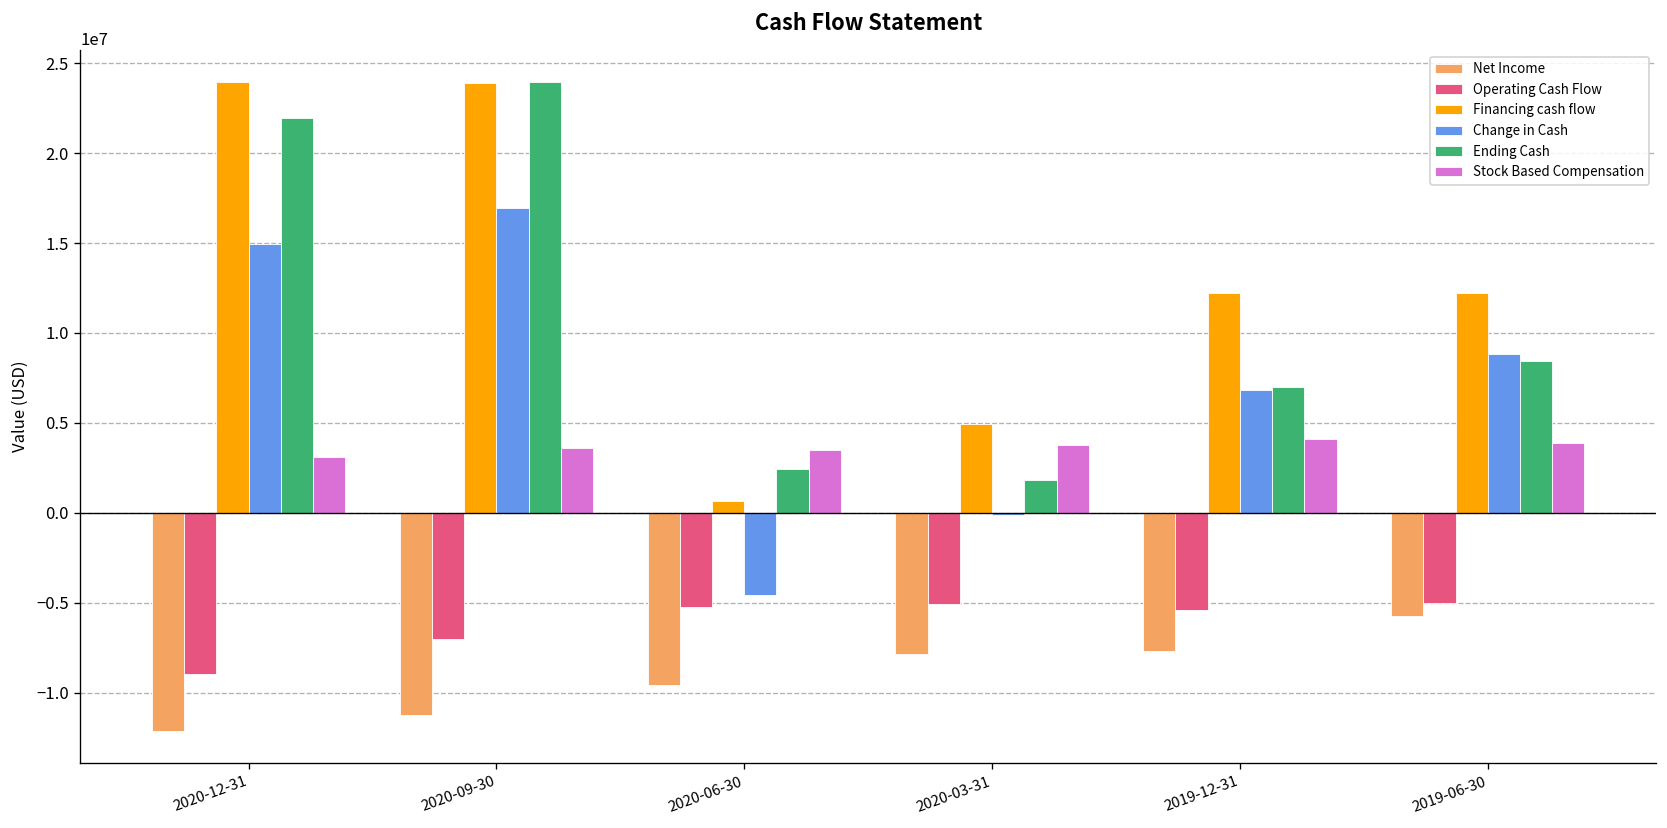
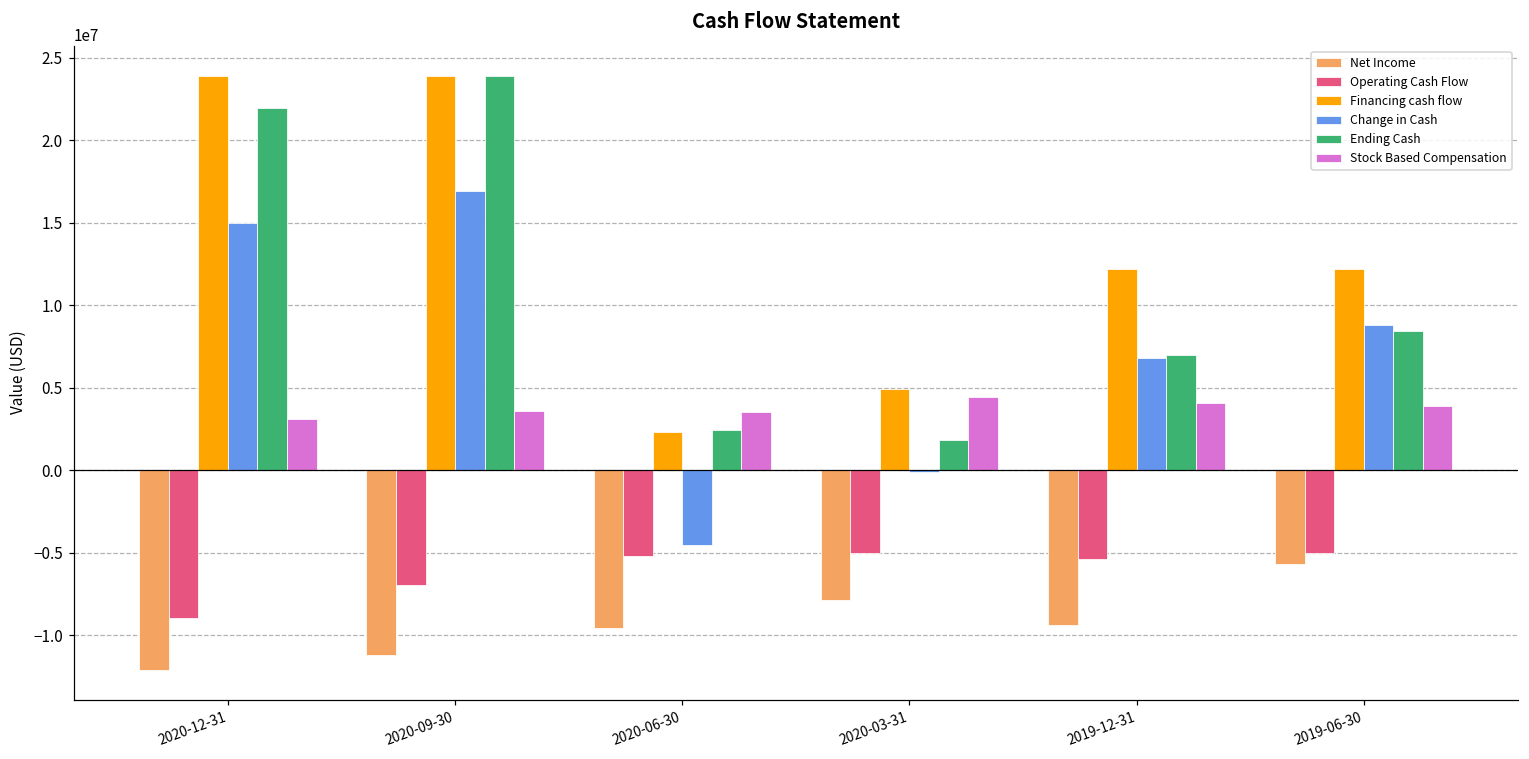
  {
    "Net Income": {
      "2020-12-31": -12100000,
      "2020-09-30": -11200000,
      "2020-06-30": -9600000,
      "2020-03-31": -7800000,
-     "2019-12-31": -7700000,
+     "2019-12-31": -9400000,
      "2019-06-30": -5700000
    },
    "Operating Cash Flow": {
      "2020-12-31": -9000000,
      "2020-09-30": -7000000,
      "2020-06-30": -5200000,
      "2020-03-31": -5000000,
      "2019-12-31": -5400000,
      "2019-06-30": -5000000
    },
    "Financing cash flow": {
      "2020-12-31": 23900000,
      "2020-09-30": 23900000,
-     "2020-06-30": 600000,
+     "2020-06-30": 2300000,
      "2020-03-31": 5000000,
      "2019-12-31": 12200000,
      "2019-06-30": 12200000
    },
    "Change in Cash": {
      "2020-12-31": 15000000,
      "2020-09-30": 16900000,
      "2020-06-30": -4500000,
      "2019-12-31": 6800000,
      "2019-06-30": 8800000
    },
    "Ending Cash": {
      "2020-12-31": 22000000,
      "2020-09-30": 23900000,
      "2020-06-30": 2400000,
      "2020-03-31": 1800000,
      "2019-12-31": 7000000,
      "2019-06-30": 8400000
    },
    "Stock Based Compensation": {
      "2020-12-31": 3100000,
      "2020-09-30": 3600000,
      "2020-06-30": 3500000,
-     "2020-03-31": 3800000,
+     "2020-03-31": 4400000,
      "2019-12-31": 4100000,
      "2019-06-30": 3900000
    }
  }
